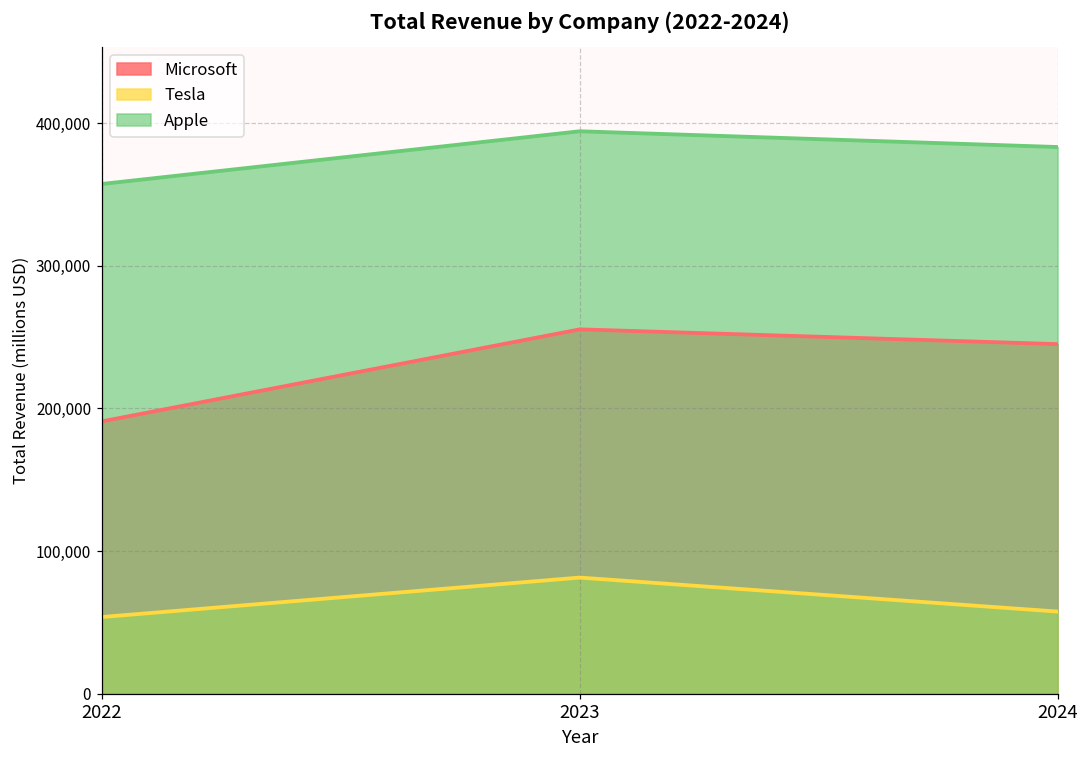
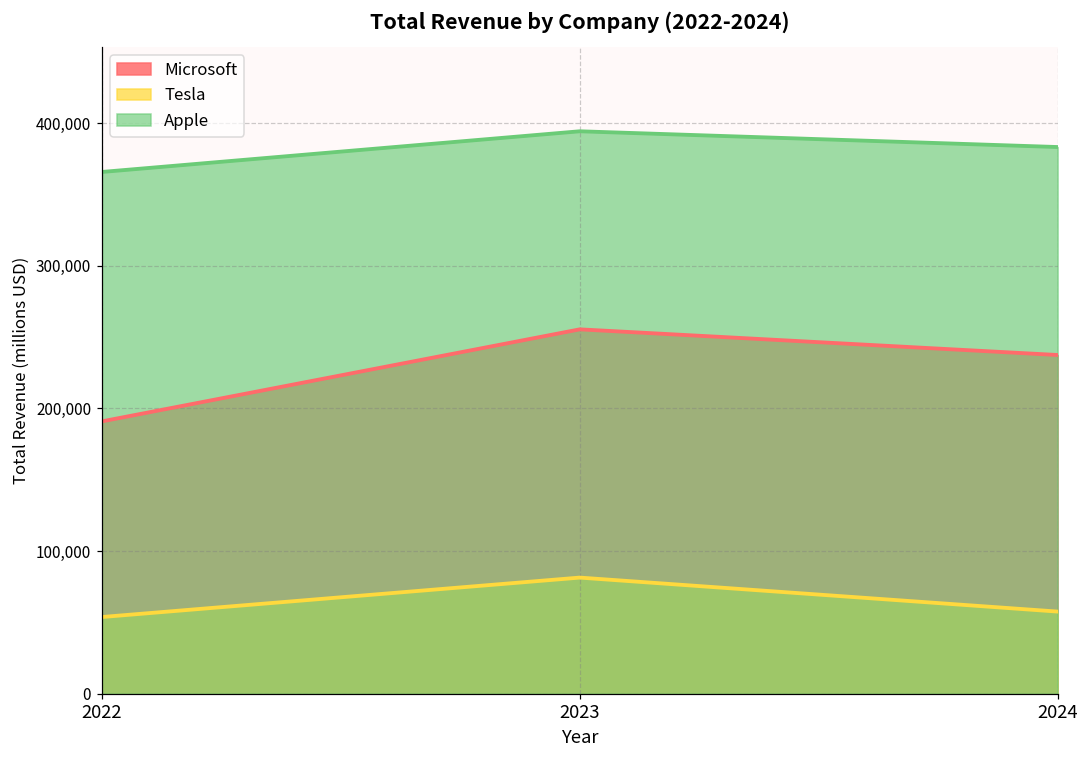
  {
    "Microsoft": {
      "2022": "191,000",
      "2023": "255,000",
-     "2024": "245,000"
+     "2024": "237,000"
    },
    "Tesla": {
      "2022": "54,000",
      "2023": "81,000",
      "2024": "58,000"
    },
    "Apple": {
-     "2022": "357,000",
+     "2022": "366,000",
      "2023": "394,000",
      "2024": "383,000"
    }
  }
